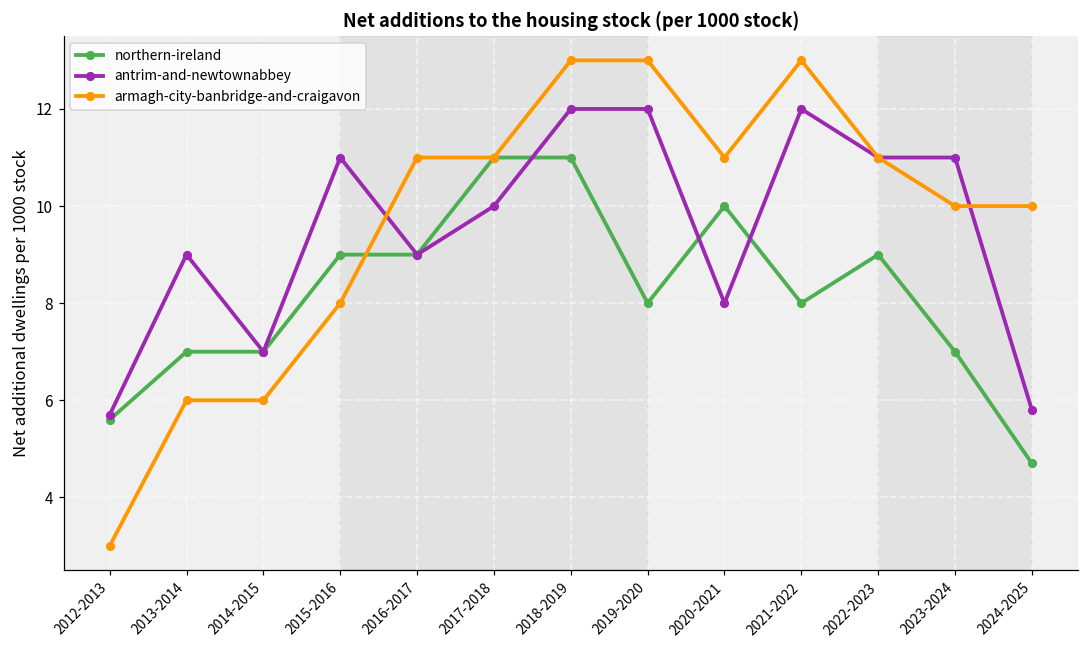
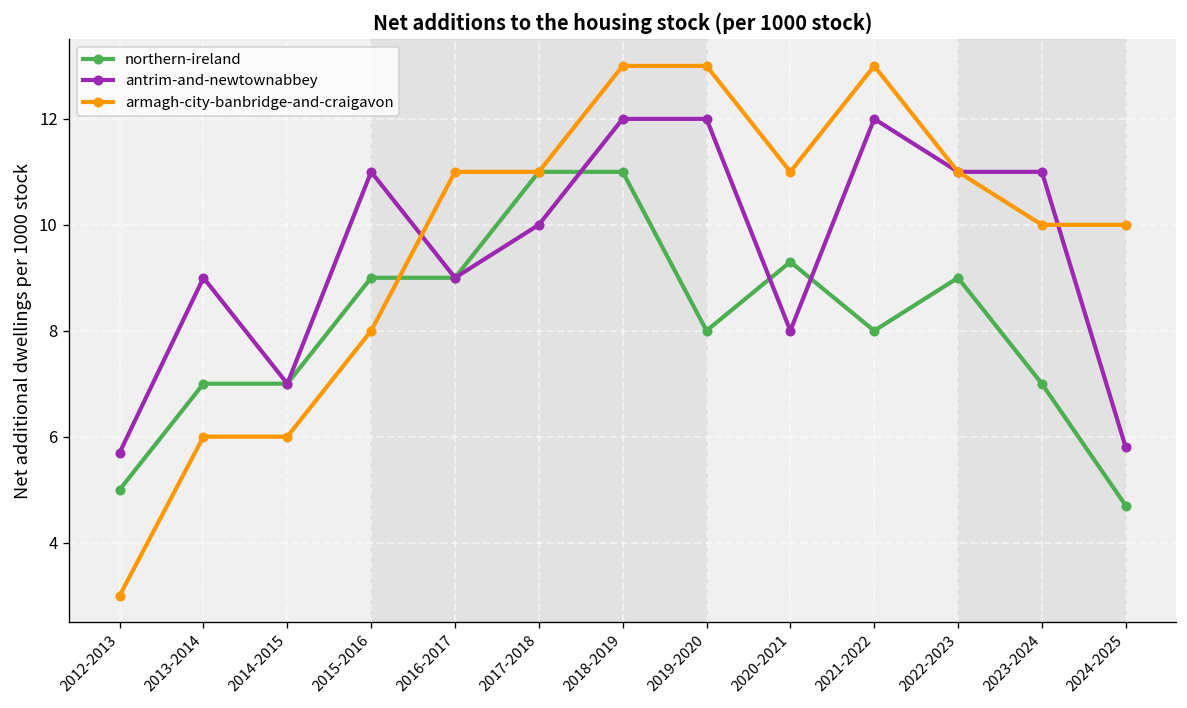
  {
    "northern-ireland": {
-     "2012-2013": 5.6,
+     "2012-2013": 5.0,
      "2013-2014": 7.0,
      "2015-2016": 9.0,
      "2018-2019": 11.0,
      "2019-2020": 8.0,
-     "2020-2021": 10.0,
+     "2020-2021": 9.3,
      "2021-2022": 8.0,
      "2022-2023": 9.0,
      "2023-2024": 7.0,
      "2024-2025": 4.7
    },
    "antrim-and-newtownabbey": {
      "2012-2013": 5.7,
      "2013-2014": 9.0,
      "2015-2016": 11.0,
      "2017-2018": 10.0,
      "2018-2019": 12.0,
      "2019-2020": 12.0,
      "2020-2021": 8.0,
      "2021-2022": 12.0,
      "2023-2024": 11.0,
      "2024-2025": 5.8
    },
    "armagh-city-banbridge-and-craigavon": {
      "2012-2013": 3.0,
      "2013-2014": 6.0,
      "2014-2015": 6.0,
      "2015-2016": 8.0,
      "2016-2017": 11.0,
      "2018-2019": 13.0,
      "2019-2020": 13.0,
      "2020-2021": 11.0,
      "2021-2022": 13.0,
      "2023-2024": 10.0,
      "2024-2025": 10.0
    }
  }
